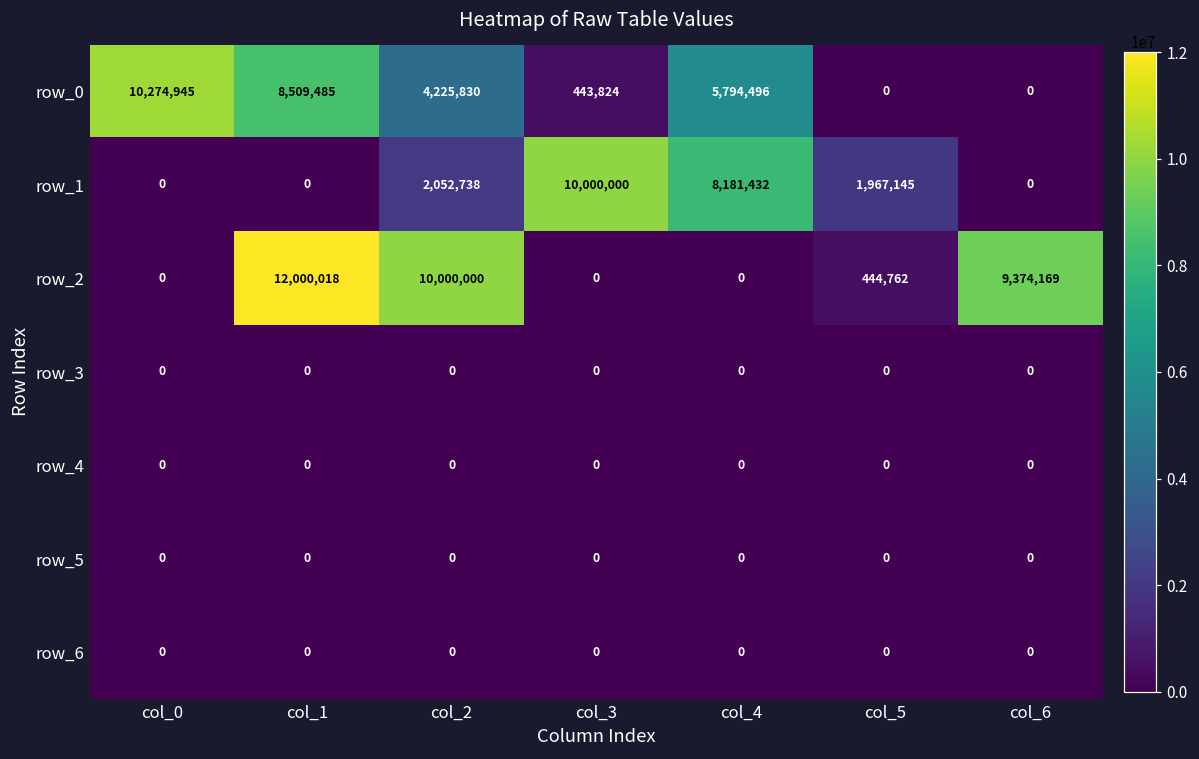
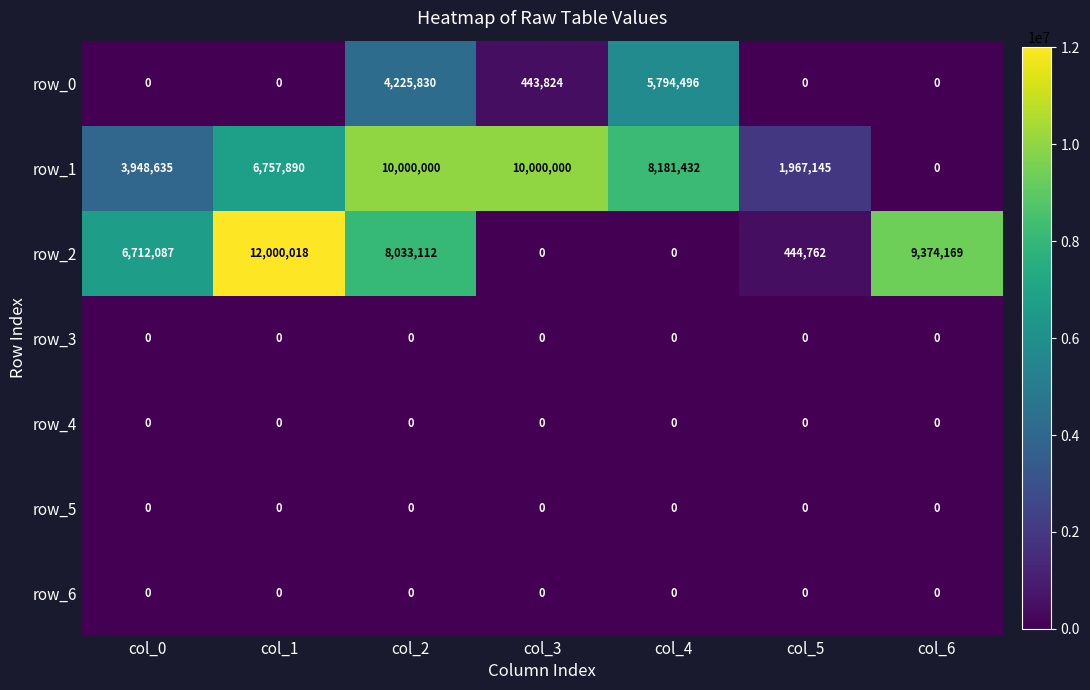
  {
    "row_0": {
-     "col_0": "10,274,945",
-     "col_1": "8,509,485",
+     "col_0": "0",
+     "col_1": "0",
      "col_2": "4,225,830",
      "col_3": "443,824",
      "col_4": "5,794,496",
      "col_5": "0",
      "col_6": "0"
    },
    "row_1": {
-     "col_0": "0",
-     "col_1": "0",
-     "col_2": "2,052,738",
+     "col_0": "3,948,635",
+     "col_1": "6,757,890",
+     "col_2": "10,000,000",
      "col_3": "10,000,000",
      "col_4": "8,181,432",
      "col_5": "1,967,145",
      "col_6": "0"
    },
    "row_2": {
-     "col_0": "0",
+     "col_0": "6,712,087",
      "col_1": "12,000,018",
-     "col_2": "10,000,000",
+     "col_2": "8,033,112",
      "col_3": "0",
      "col_4": "0",
      "col_5": "444,762",
      "col_6": "9,374,169"
    },
    "row_3": {
      "col_0": "0",
      "col_1": "0",
      "col_2": "0",
      "col_3": "0",
      "col_4": "0",
      "col_5": "0",
      "col_6": "0"
    },
    "row_4": {
      "col_0": "0",
      "col_1": "0",
      "col_2": "0",
      "col_3": "0",
      "col_4": "0",
      "col_5": "0",
      "col_6": "0"
    },
    "row_5": {
      "col_0": "0",
      "col_1": "0",
      "col_2": "0",
      "col_3": "0",
      "col_4": "0",
      "col_5": "0",
      "col_6": "0"
    },
    "row_6": {
      "col_0": "0",
      "col_1": "0",
      "col_2": "0",
      "col_3": "0",
      "col_4": "0",
      "col_5": "0",
      "col_6": "0"
    }
  }
